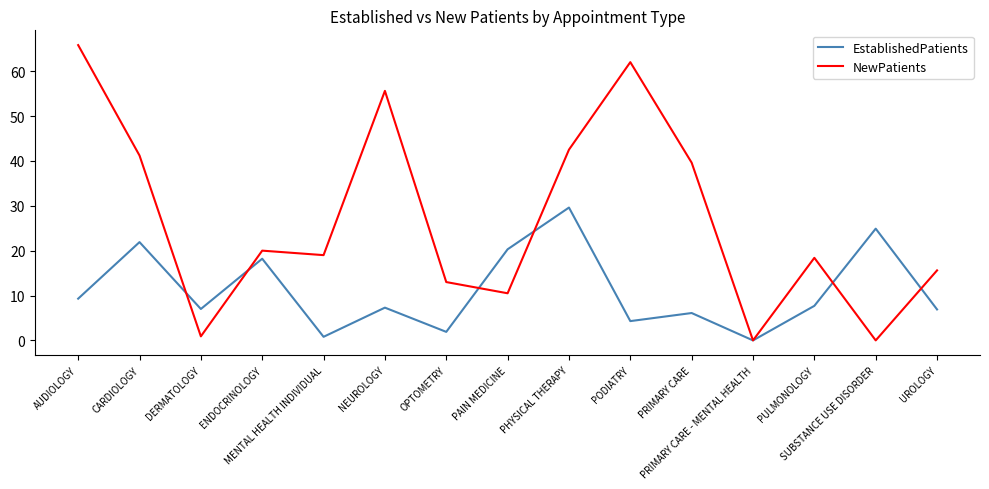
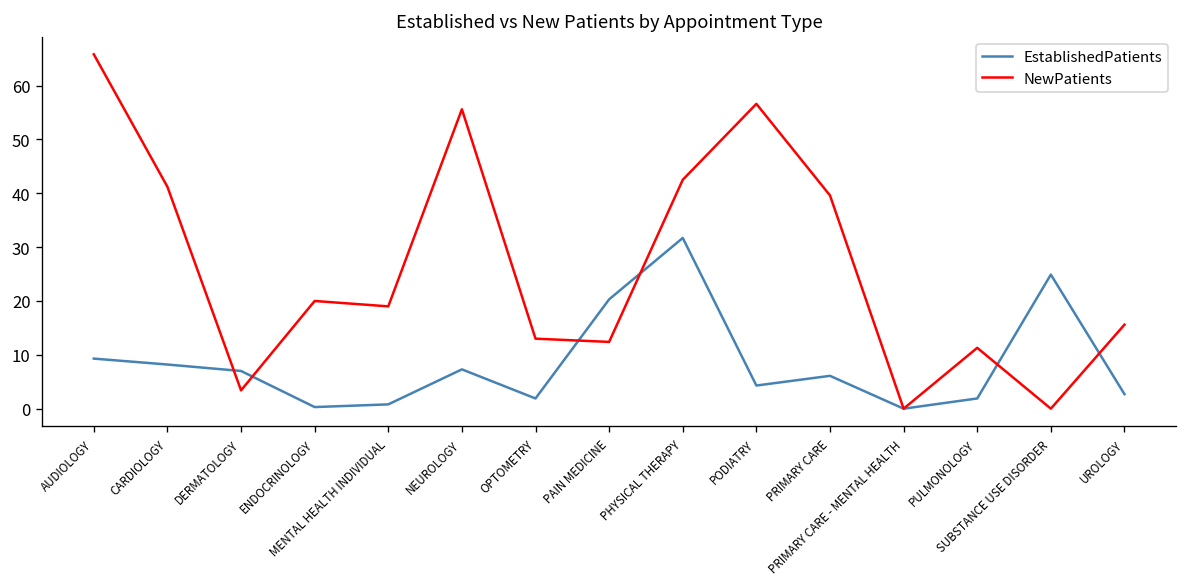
  {
    "EstablishedPatients": {
      "AUDIOLOGY": 9,
-     "CARDIOLOGY": 22,
+     "CARDIOLOGY": 8,
      "DERMATOLOGY": 7,
-     "ENDOCRINOLOGY": 18,
+     "ENDOCRINOLOGY": 0,
      "MENTAL HEALTH INDIVIDUAL": 1,
      "NEUROLOGY": 7,
      "OPTOMETRY": 2,
      "PAIN MEDICINE": 20,
-     "PHYSICAL THERAPY": 30,
+     "PHYSICAL THERAPY": 32,
      "PODIATRY": 4,
      "PRIMARY CARE": 6,
-     "PULMONOLOGY": 8,
+     "PULMONOLOGY": 2,
      "SUBSTANCE USE DISORDER": 25,
-     "UROLOGY": 7
+     "UROLOGY": 3
    },
    "NewPatients": {
      "AUDIOLOGY": 66,
      "CARDIOLOGY": 41,
-     "DERMATOLOGY": 1,
+     "DERMATOLOGY": 3,
      "ENDOCRINOLOGY": 20,
      "MENTAL HEALTH INDIVIDUAL": 19,
      "NEUROLOGY": 56,
      "OPTOMETRY": 13,
-     "PAIN MEDICINE": 11,
+     "PAIN MEDICINE": 12,
      "PHYSICAL THERAPY": 43,
-     "PODIATRY": 62,
+     "PODIATRY": 57,
      "PRIMARY CARE": 40,
-     "PULMONOLOGY": 18,
+     "PULMONOLOGY": 11,
      "SUBSTANCE USE DISORDER": 0,
      "UROLOGY": 16
    }
  }
